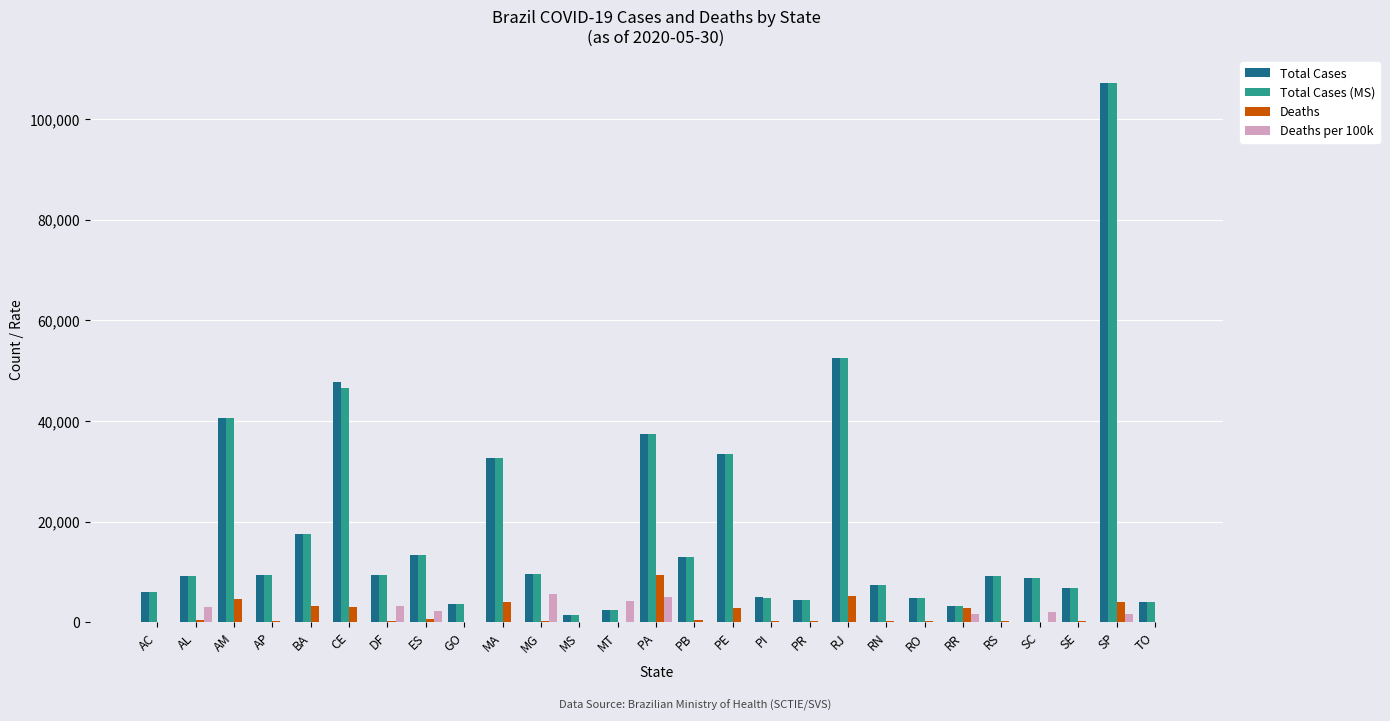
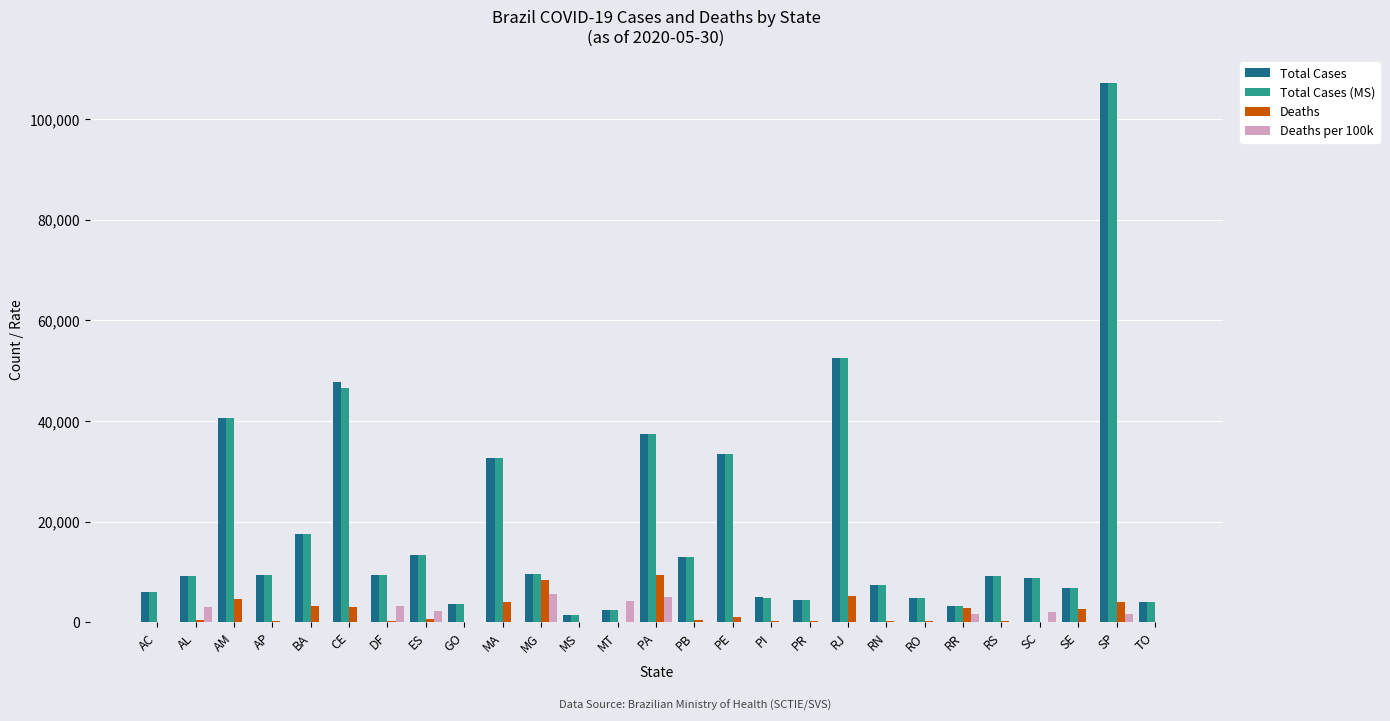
  {
    "Deaths": {
      "AM": "5,000",
      "BA": "3,000",
      "CE": "3,000",
      "ES": "1,000",
      "MA": "4,000",
-     "MG": "0",
+     "MG": "8,000",
      "PA": "9,000",
-     "PE": "3,000",
+     "PE": "1,000",
      "RJ": "5,000",
      "RR": "3,000",
-     "SE": "0",
+     "SE": "3,000",
      "SP": "4,000"
    },
    "Deaths per 100k": {
      "AL": "3,000",
      "DF": "3,000",
      "ES": "2,000",
      "MG": "6,000",
      "MT": "4,000",
      "PA": "5,000",
      "RR": "2,000",
      "SC": "2,000",
      "SP": "2,000"
    }
  }
